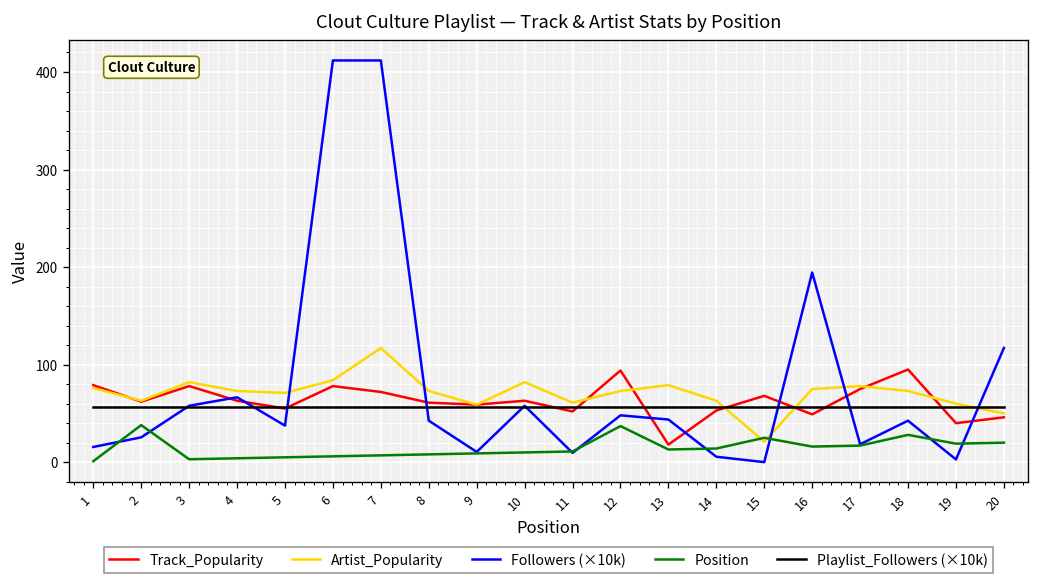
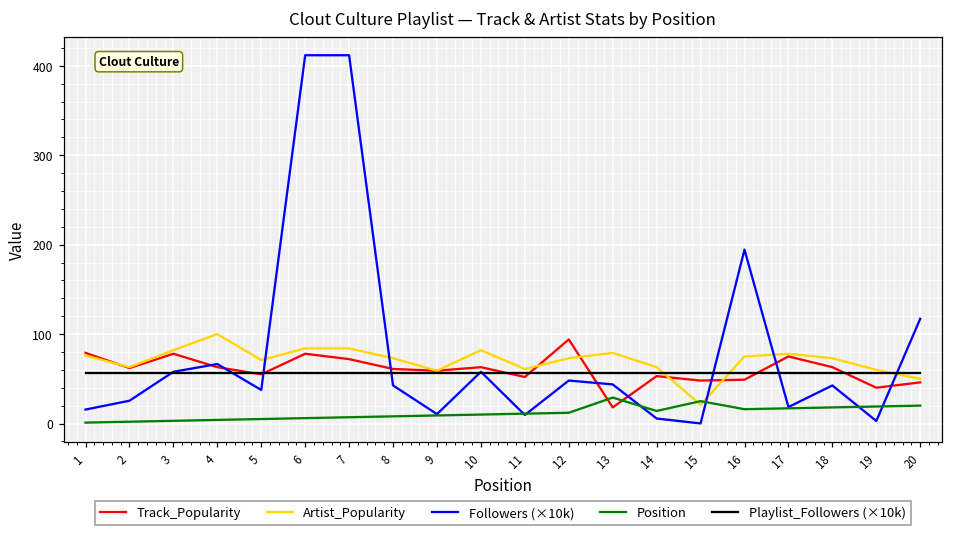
  {
    "Track_Popularity": {
      "3": 80,
      "4": 60,
      "6": 80,
      "7": 70,
      "8": 60,
      "10": 60,
      "11": 50,
      "12": 90,
      "13": 20,
      "14": 50,
-     "15": 70,
+     "15": 50,
      "16": 50,
-     "18": 100,
+     "18": 60,
      "19": 40,
      "20": 50
    },
    "Artist_Popularity": {
      "3": 80,
-     "4": 70,
+     "4": 100,
      "5": 70,
      "6": 80,
-     "7": 120,
+     "7": 80,
      "8": 70,
      "10": 80,
      "11": 60,
      "12": 70,
      "13": 80,
      "14": 60,
      "15": 20,
      "16": 80,
      "18": 70,
      "19": 60,
      "20": 50
    },
    "Followers (×10k)": {
      "1": 20,
      "2": 30,
      "4": 70,
      "5": 40,
      "6": 410,
      "7": 410,
      "8": 40,
      "12": 50,
      "13": 40,
      "14": 10,
      "15": 0,
      "16": 190,
      "18": 40,
      "19": 0,
      "20": 120
    },
    "Position": {
      "1": 0,
-     "2": 40,
+     "2": 0,
      "3": 0,
      "4": 0,
      "5": 10,
      "6": 10,
      "7": 10,
      "8": 10,
      "10": 10,
-     "12": 40,
-     "13": 10,
+     "12": 10,
+     "13": 30,
      "14": 10,
      "15": 30,
      "16": 20,
-     "18": 30,
+     "18": 20,
      "19": 20,
      "20": 20
    },
    "Playlist_Followers (×10k)": {
      "1": 60,
      "2": 60,
      "4": 60,
      "6": 60,
      "7": 60,
      "8": 60,
      "11": 60,
      "12": 60,
      "13": 60,
      "14": 60,
      "15": 60,
      "16": 60,
      "17": 60,
      "18": 60,
      "19": 60,
      "20": 60
    }
  }
